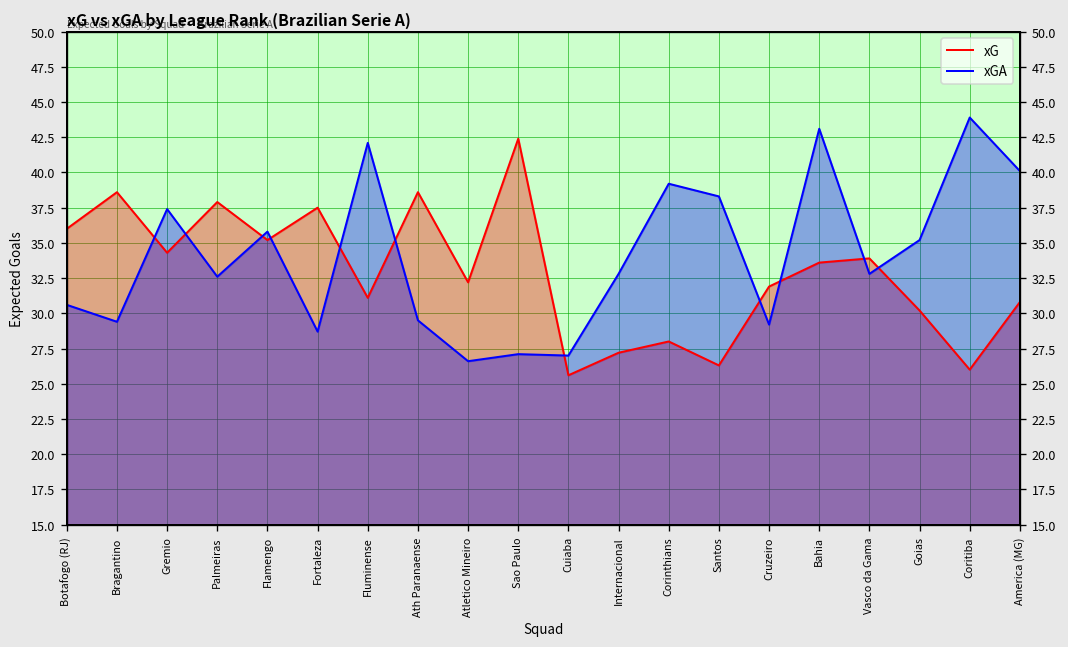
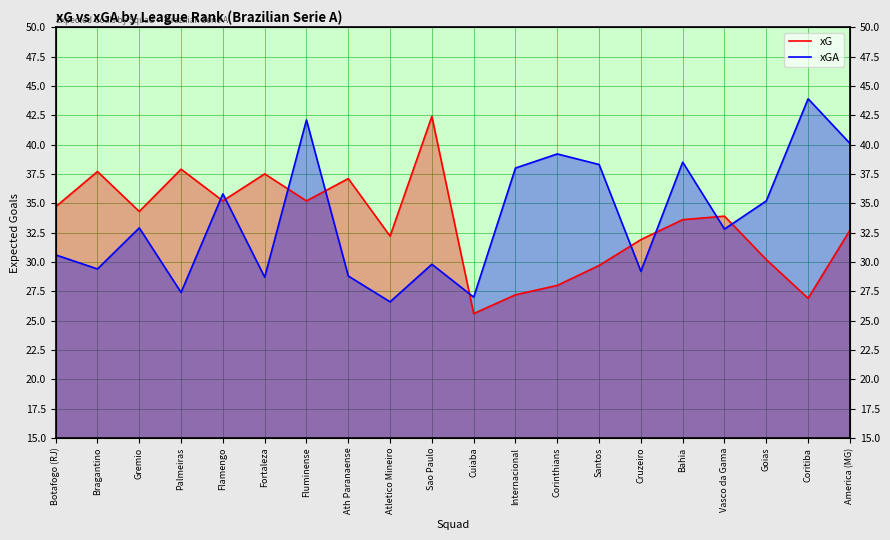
  {
    "xG": {
-     "Botafogo (RJ)": 36.0,
-     "Bragantino": 38.6,
+     "Botafogo (RJ)": 34.7,
+     "Bragantino": 37.7,
      "Gremio": 34.3,
      "Palmeiras": 37.9,
      "Flamengo": 35.2,
      "Fortaleza": 37.5,
-     "Fluminense": 31.1,
-     "Ath Paranaense": 38.6,
+     "Fluminense": 35.2,
+     "Ath Paranaense": 37.1,
      "Atletico Mineiro": 32.2,
      "Sao Paulo": 42.4,
      "Cuiaba": 25.6,
      "Internacional": 27.2,
      "Corinthians": 28.0,
-     "Santos": 26.3,
+     "Santos": 29.7,
      "Cruzeiro": 31.9,
      "Bahia": 33.6,
      "Vasco da Gama": 33.9,
      "Goias": 30.2,
-     "Coritiba": 26.0,
-     "America (MG)": 30.8
+     "Coritiba": 26.9,
+     "America (MG)": 32.7
    },
    "xGA": {
      "Botafogo (RJ)": 30.6,
      "Bragantino": 29.4,
-     "Gremio": 37.4,
-     "Palmeiras": 32.6,
+     "Gremio": 32.9,
+     "Palmeiras": 27.4,
      "Flamengo": 35.8,
      "Fortaleza": 28.7,
      "Fluminense": 42.1,
-     "Ath Paranaense": 29.5,
+     "Ath Paranaense": 28.8,
      "Atletico Mineiro": 26.6,
-     "Sao Paulo": 27.1,
+     "Sao Paulo": 29.8,
      "Cuiaba": 27.0,
-     "Internacional": 32.8,
+     "Internacional": 38.0,
      "Corinthians": 39.2,
      "Santos": 38.3,
      "Cruzeiro": 29.2,
-     "Bahia": 43.1,
+     "Bahia": 38.5,
      "Vasco da Gama": 32.8,
      "Goias": 35.2,
      "Coritiba": 43.9,
      "America (MG)": 40.1
    }
  }
